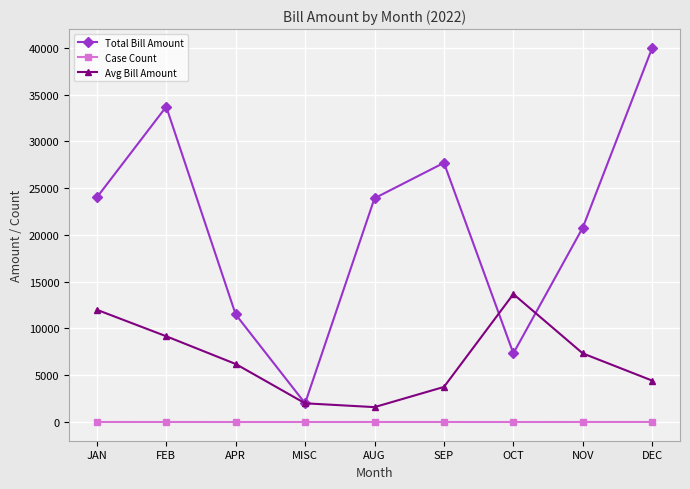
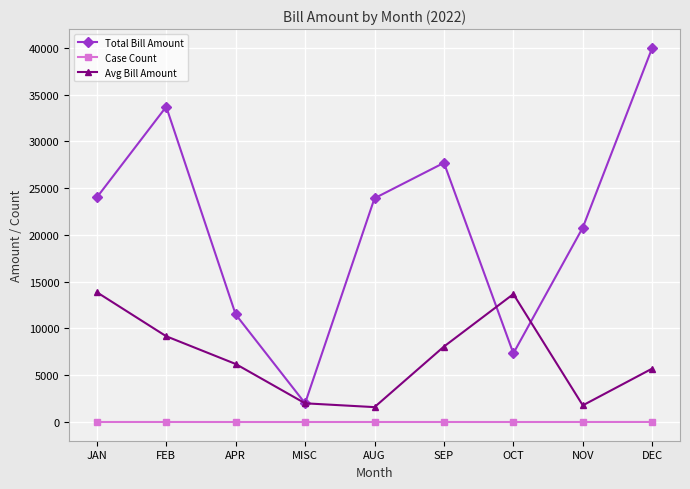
  {
    "Total Bill Amount": {
      "JAN": 24000,
      "FEB": 34000,
      "APR": 12000,
      "AUG": 24000,
      "SEP": 28000,
      "OCT": 7000,
      "NOV": 21000,
      "DEC": 40000
    },
    "Case Count": {
      "JAN": 0,
      "FEB": 0,
      "APR": 0,
      "MISC": 0,
      "AUG": 0,
      "SEP": 0,
      "OCT": 0,
      "NOV": 0,
      "DEC": 0
    },
    "Avg Bill Amount": {
-     "JAN": 12000,
+     "JAN": 14000,
      "FEB": 9000,
      "APR": 6000,
      "AUG": 2000,
-     "SEP": 4000,
+     "SEP": 8000,
      "OCT": 14000,
-     "NOV": 7000,
-     "DEC": 4000
+     "NOV": 2000,
+     "DEC": 6000
    }
  }
